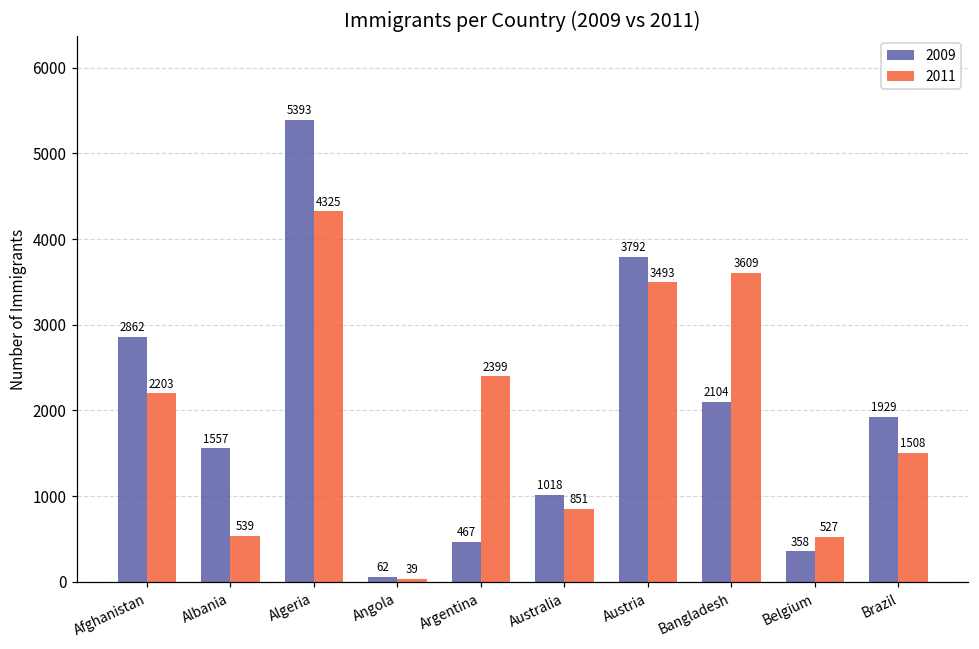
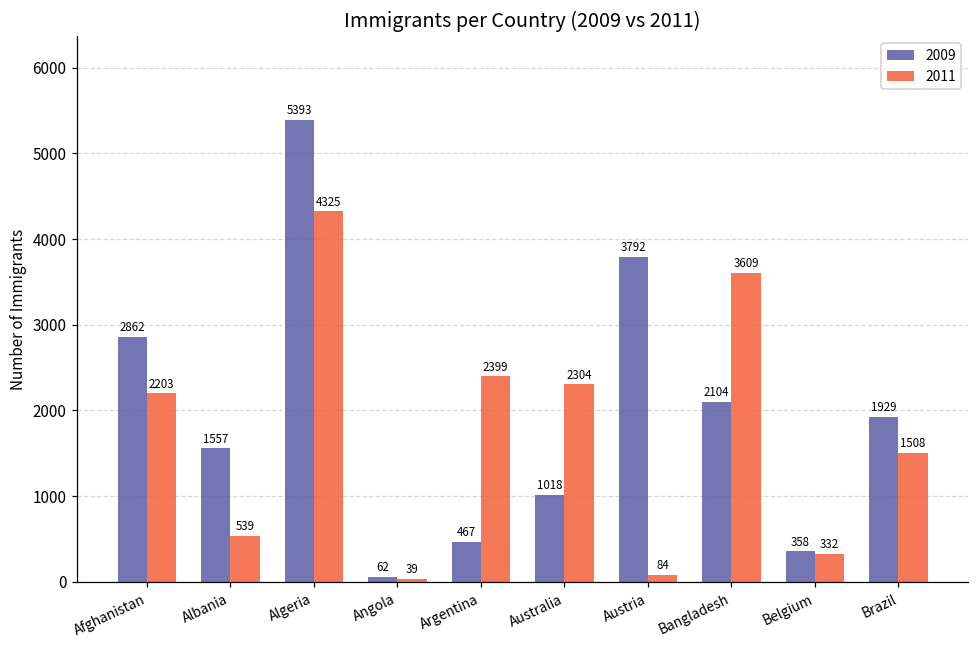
  {
    "2009": {
      "Afghanistan": 2862,
      "Albania": 1557,
      "Algeria": 5393,
      "Angola": 62,
      "Argentina": 467,
      "Australia": 1018,
      "Austria": 3792,
      "Bangladesh": 2104,
      "Belgium": 358,
      "Brazil": 1929
    },
    "2011": {
      "Afghanistan": 2203,
      "Albania": 539,
      "Algeria": 4325,
      "Angola": 39,
      "Argentina": 2399,
-     "Australia": 851,
-     "Austria": 3493,
+     "Australia": 2304,
+     "Austria": 84,
      "Bangladesh": 3609,
-     "Belgium": 527,
+     "Belgium": 332,
      "Brazil": 1508
    }
  }
